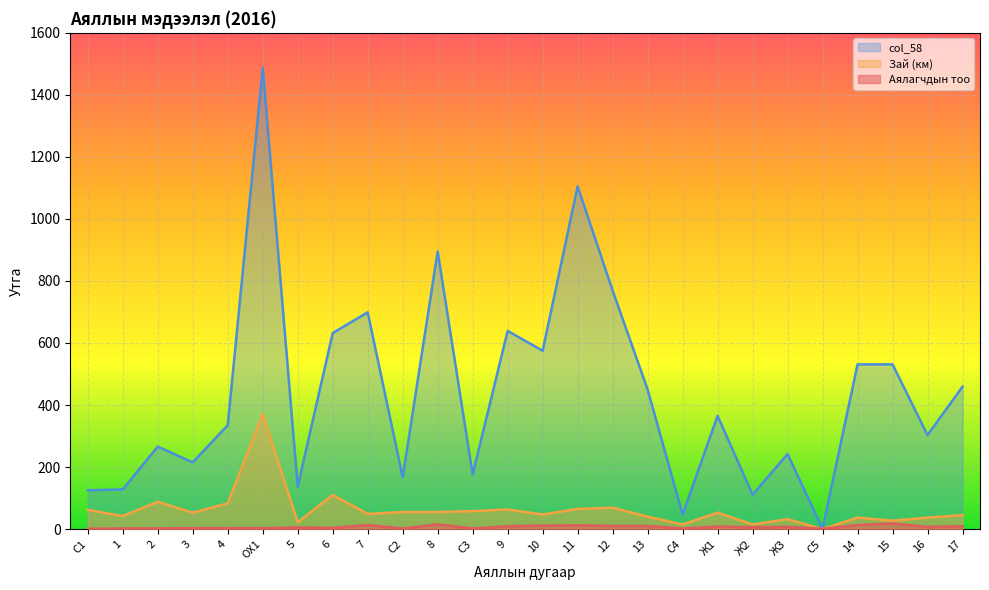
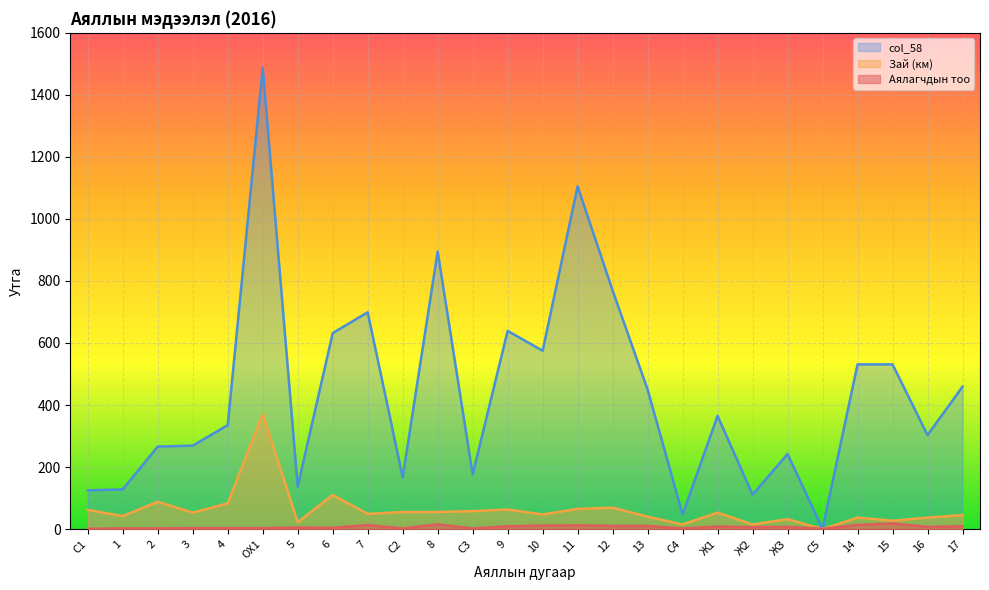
  {
    "col_58": {
      "С1": 130,
      "1": 130,
      "2": 270,
-     "3": 220,
+     "3": 270,
      "4": 340,
      "ОХ1": 1490,
      "5": 140,
      "6": 630,
      "7": 700,
      "С2": 170,
      "8": 900,
      "С3": 180,
      "9": 640,
      "10": 580,
      "11": 1110,
      "12": 770,
      "13": 450,
      "С4": 50,
      "Ж1": 370,
      "Ж2": 110,
      "Ж3": 240,
      "14": 530,
      "15": 530,
      "16": 300,
      "17": 460
    }
  }
